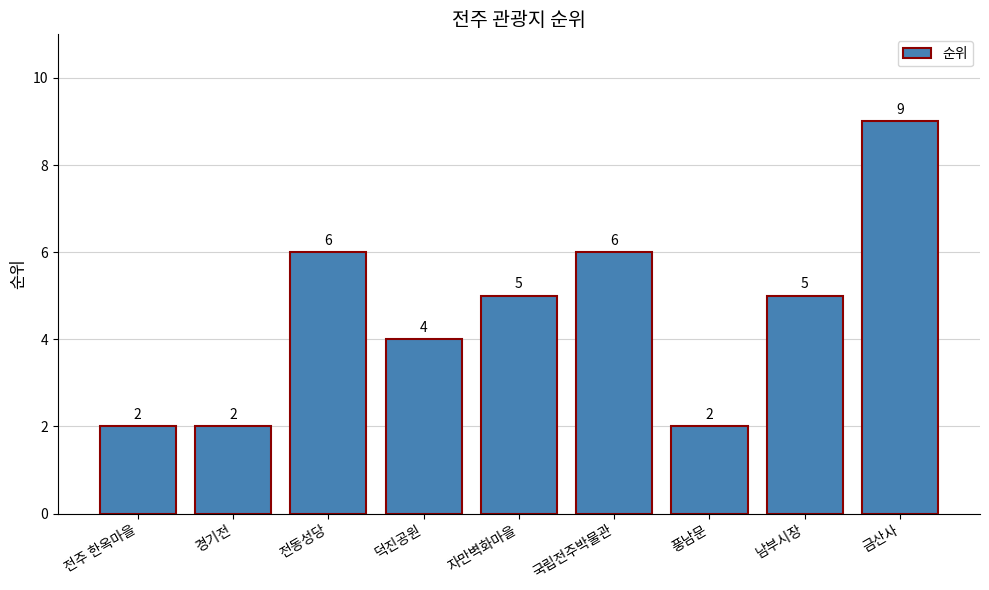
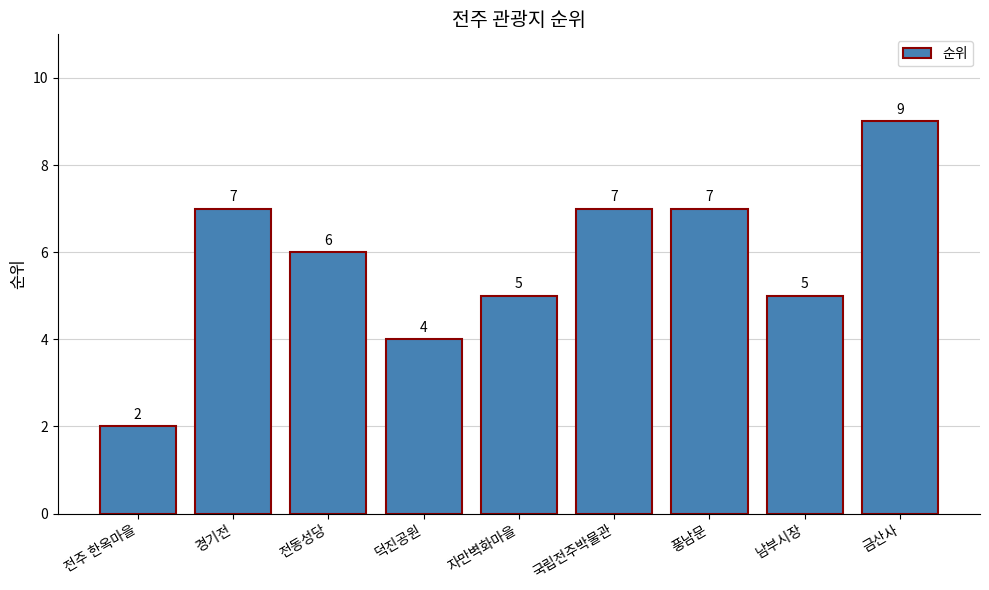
  {
    "전주 한옥마을": 2,
-   "경기전": 2,
+   "경기전": 7,
    "전동성당": 6,
    "덕진공원": 4,
    "자만벽화마을": 5,
-   "국립전주박물관": 6,
-   "풍남문": 2,
+   "국립전주박물관": 7,
+   "풍남문": 7,
    "남부시장": 5,
    "금산사": 9
  }
